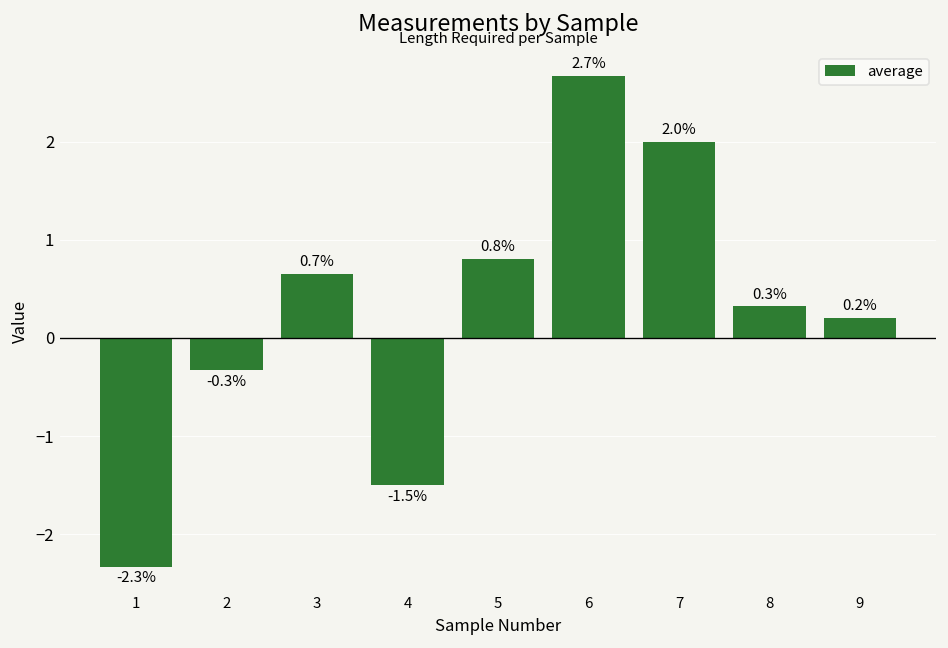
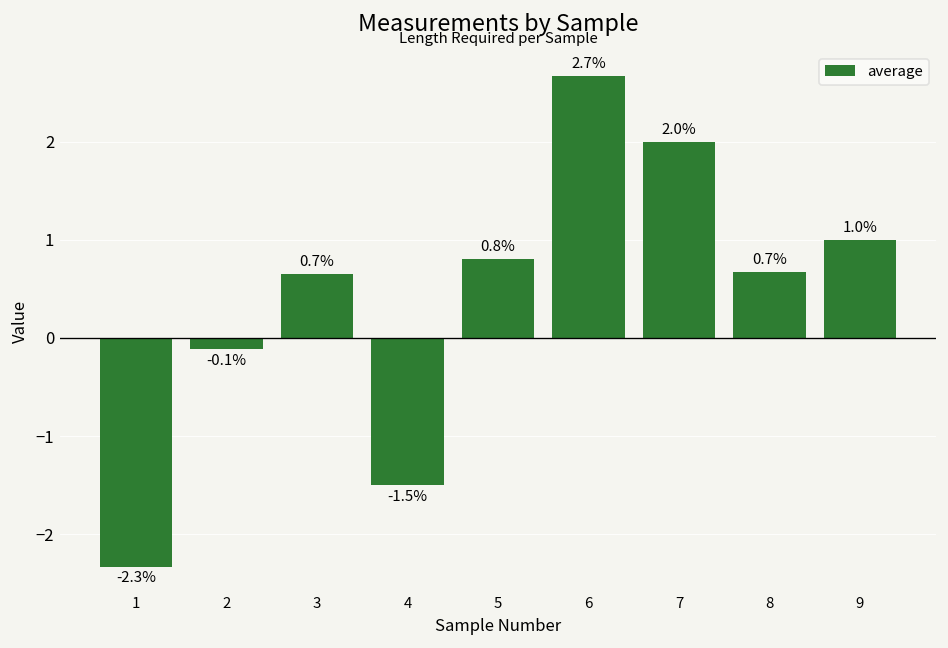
  {
    "1": "-2.3%",
-   "2": "-0.3%",
+   "2": "-0.1%",
    "3": "0.7%",
    "4": "-1.5%",
    "5": "0.8%",
    "6": "2.7%",
    "7": "2.0%",
-   "8": "0.3%",
-   "9": "0.2%"
+   "8": "0.7%",
+   "9": "1.0%"
  }
